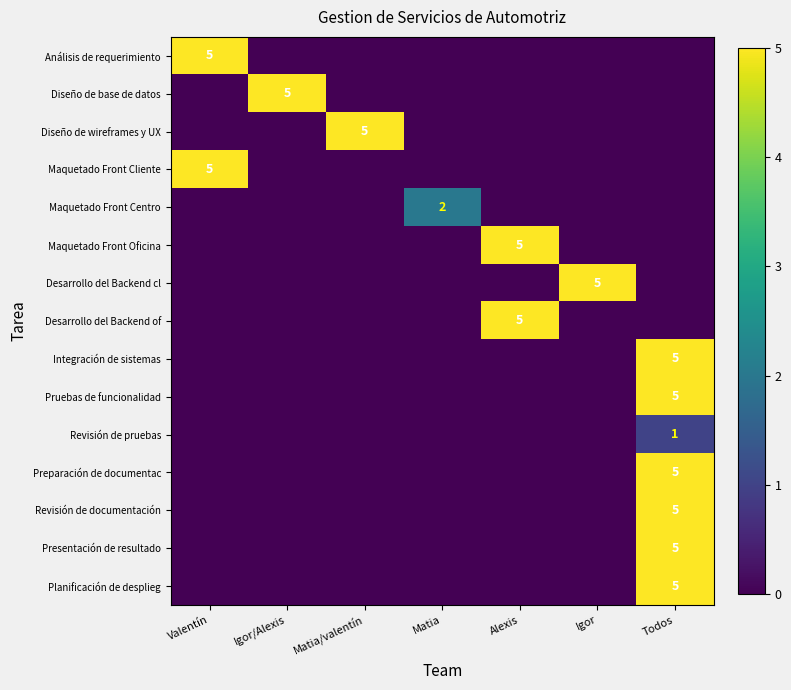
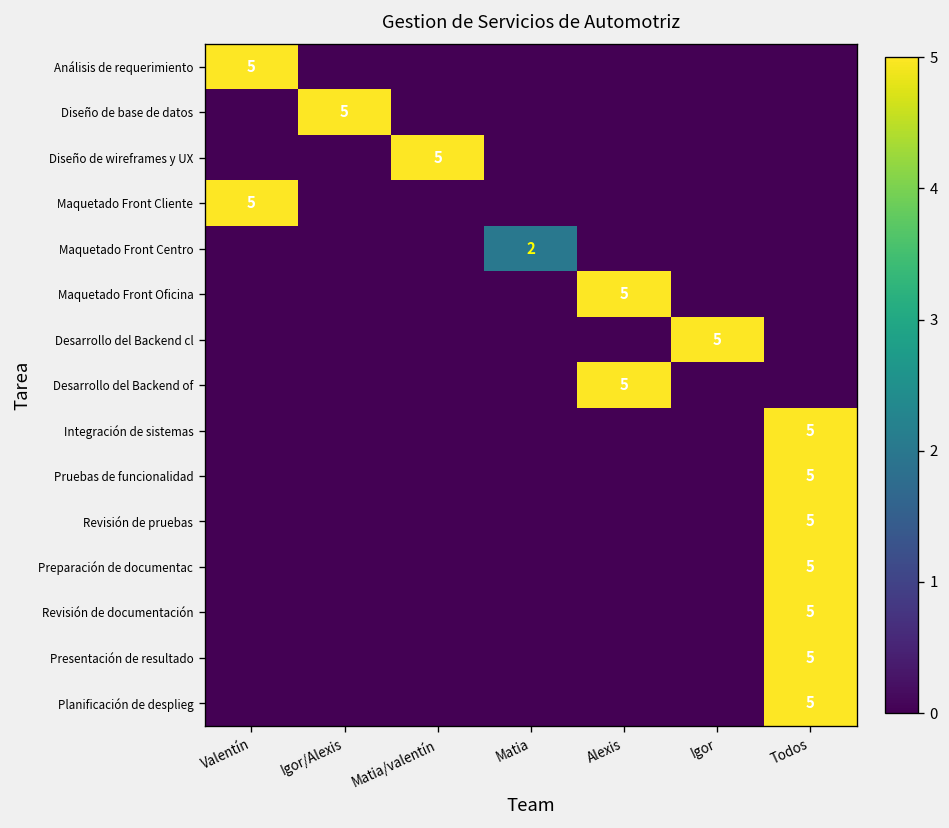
  {
    "Análisis de requerimiento": {
      "Valentín": 5
    },
    "Diseño de base de datos": {
      "Igor/Alexis": 5
    },
    "Diseño de wireframes y UX": {
      "Matia/valentín": 5
    },
    "Maquetado Front Cliente": {
      "Valentín": 5
    },
    "Maquetado Front Centro": {
      "Matia": 2
    },
    "Maquetado Front Oficina": {
      "Alexis": 5
    },
    "Desarrollo del Backend cl": {
      "Igor": 5
    },
    "Desarrollo del Backend of": {
      "Alexis": 5
    },
    "Integración de sistemas": {
      "Todos": 5
    },
    "Pruebas de funcionalidad": {
      "Todos": 5
    },
    "Revisión de pruebas": {
-     "Todos": 1
+     "Todos": 5
    },
    "Preparación de documentac": {
      "Todos": 5
    },
    "Revisión de documentación": {
      "Todos": 5
    },
    "Presentación de resultado": {
      "Todos": 5
    },
    "Planificación de desplieg": {
      "Todos": 5
    }
  }
